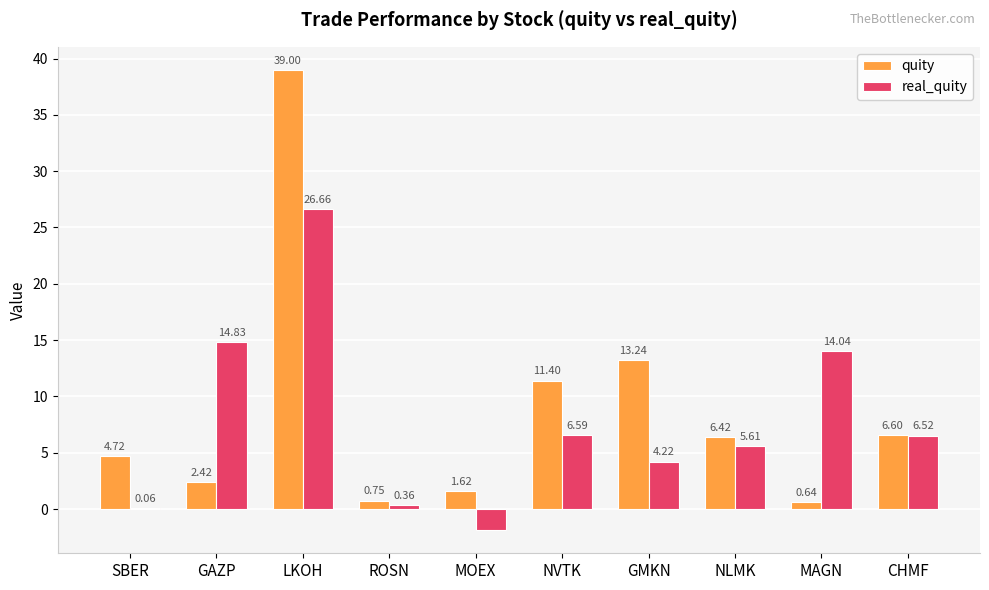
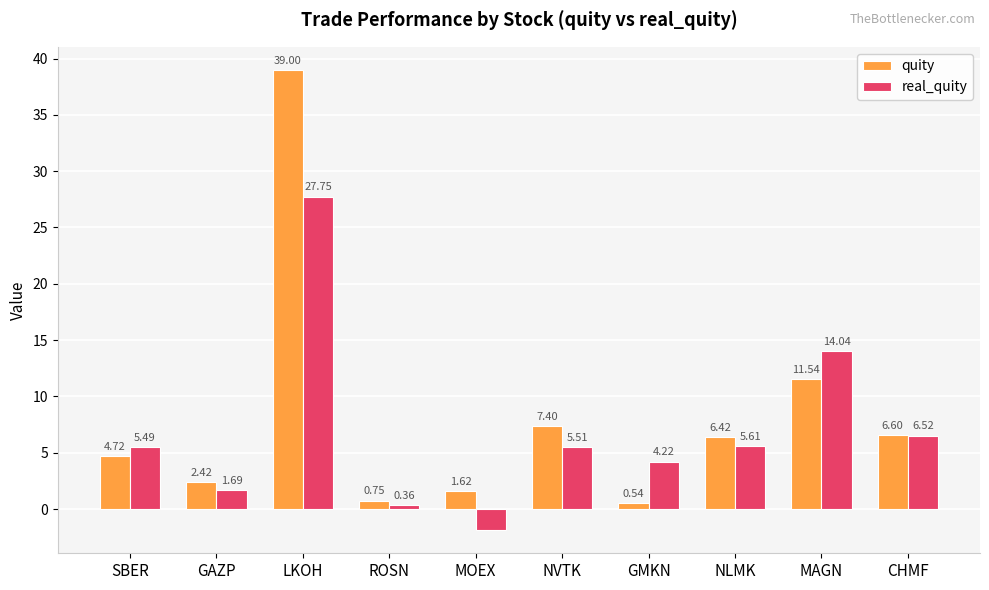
  {
    "quity": {
      "SBER": 4.72,
      "GAZP": 2.42,
      "LKOH": 39.00,
      "ROSN": 0.75,
      "MOEX": 1.62,
-     "NVTK": 11.40,
-     "GMKN": 13.24,
+     "NVTK": 7.40,
+     "GMKN": 0.54,
      "NLMK": 6.42,
-     "MAGN": 0.64,
+     "MAGN": 11.54,
      "CHMF": 6.60
    },
    "real_quity": {
-     "SBER": 0.06,
-     "GAZP": 14.83,
-     "LKOH": 26.66,
+     "SBER": 5.49,
+     "GAZP": 1.69,
+     "LKOH": 27.75,
      "ROSN": 0.36,
-     "NVTK": 6.59,
+     "NVTK": 5.51,
      "GMKN": 4.22,
      "NLMK": 5.61,
      "MAGN": 14.04,
      "CHMF": 6.52
    }
  }
